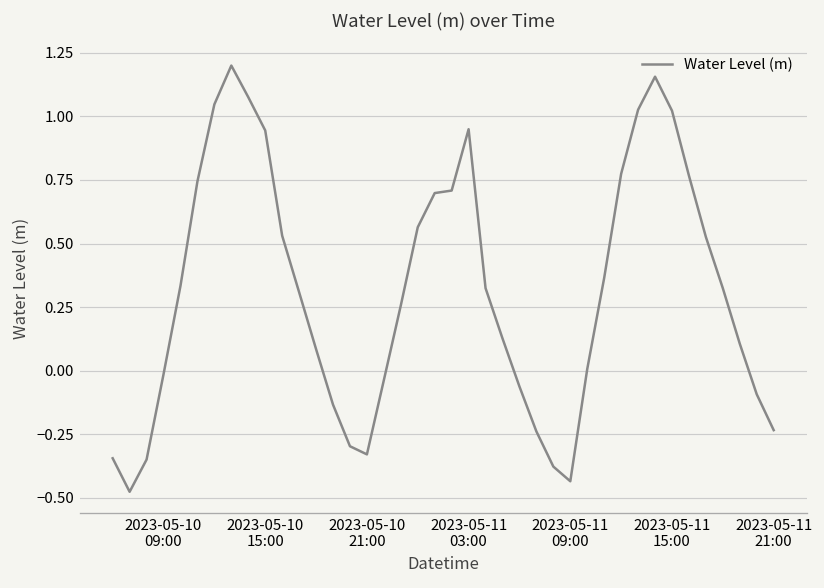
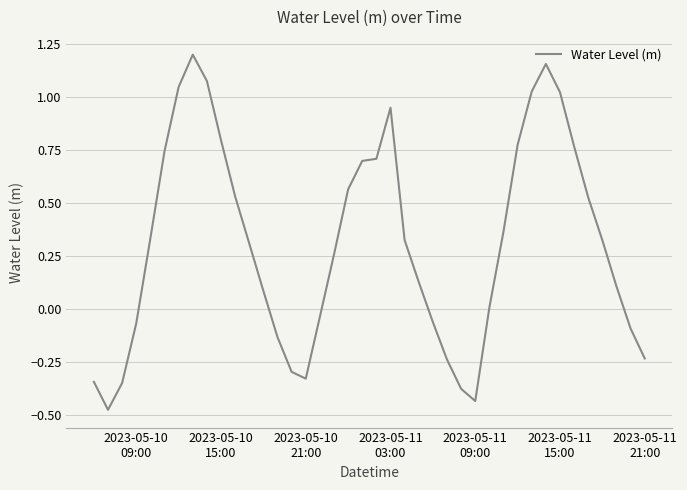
  {
-   "2023-05-10 09:00": -0.01,
-   "2023-05-10 15:00": 0.94,
+   "2023-05-10 09:00": -0.07,
+   "2023-05-10 15:00": 0.80,
    "2023-05-10 21:00": -0.33,
    "2023-05-11 03:00": 0.95,
    "2023-05-11 09:00": -0.43,
    "2023-05-11 15:00": 1.02,
    "2023-05-11 21:00": -0.23
  }
